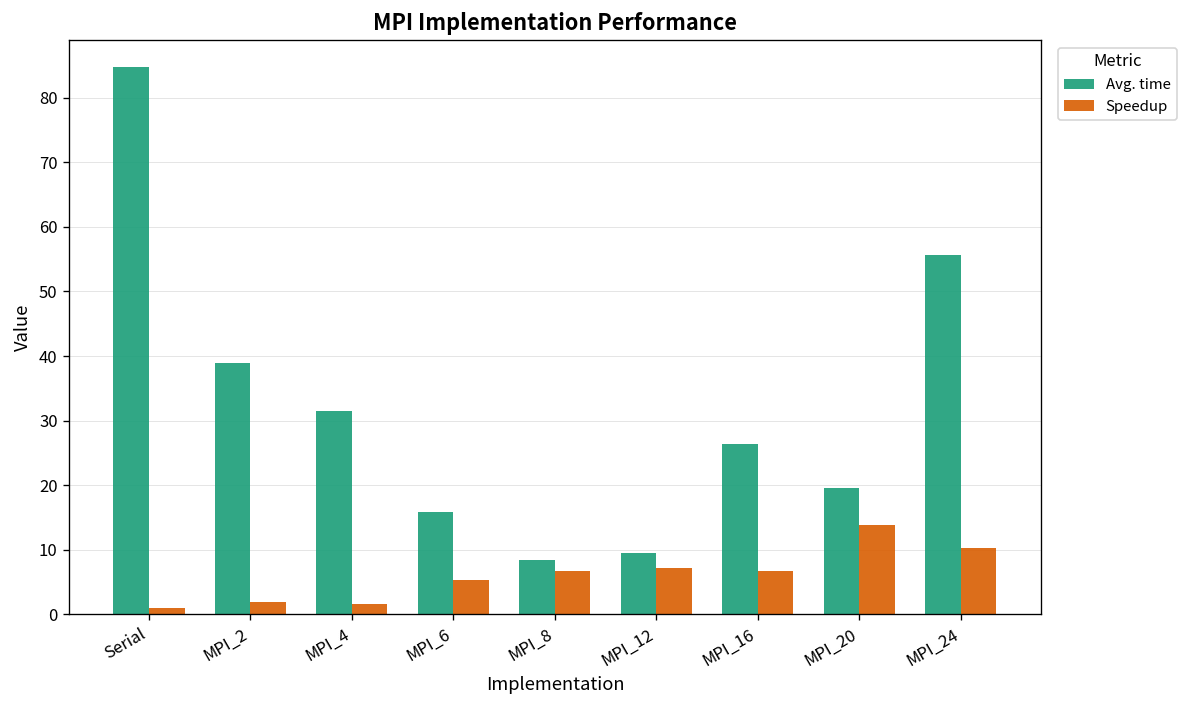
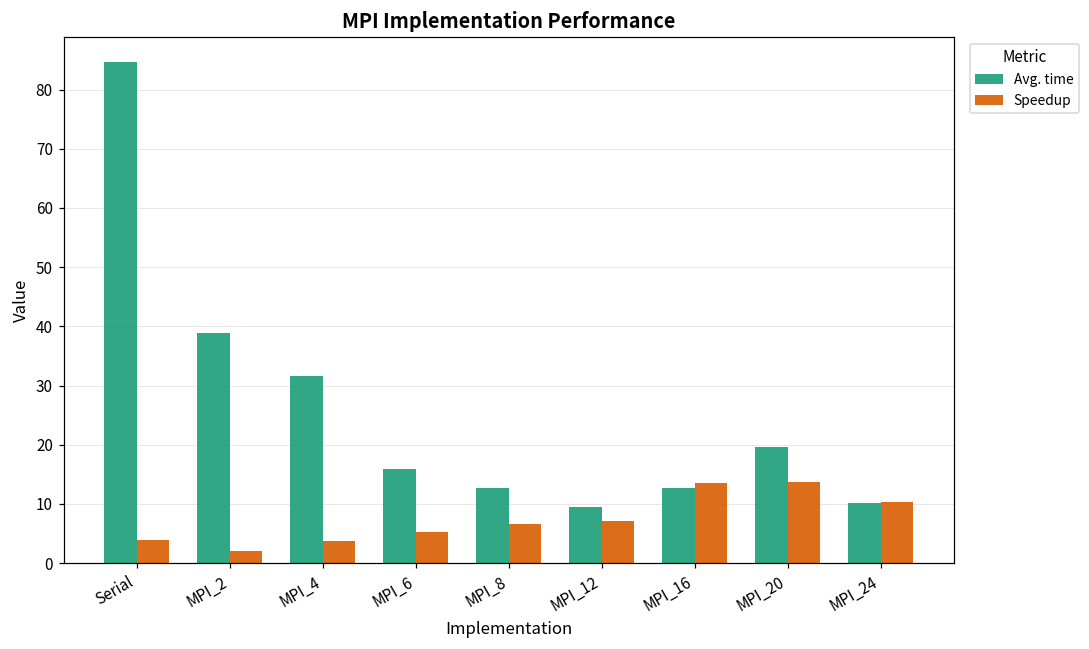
  {
    "Avg. time": {
      "Serial": 85,
      "MPI_2": 39,
      "MPI_4": 32,
      "MPI_6": 16,
-     "MPI_8": 8,
+     "MPI_8": 13,
      "MPI_12": 9,
-     "MPI_16": 26,
+     "MPI_16": 13,
      "MPI_20": 20,
-     "MPI_24": 56
+     "MPI_24": 10
    },
    "Speedup": {
-     "Serial": 1,
+     "Serial": 4,
      "MPI_2": 2,
-     "MPI_4": 2,
+     "MPI_4": 4,
      "MPI_6": 5,
      "MPI_8": 7,
      "MPI_12": 7,
-     "MPI_16": 7,
+     "MPI_16": 14,
      "MPI_20": 14,
      "MPI_24": 10
    }
  }
